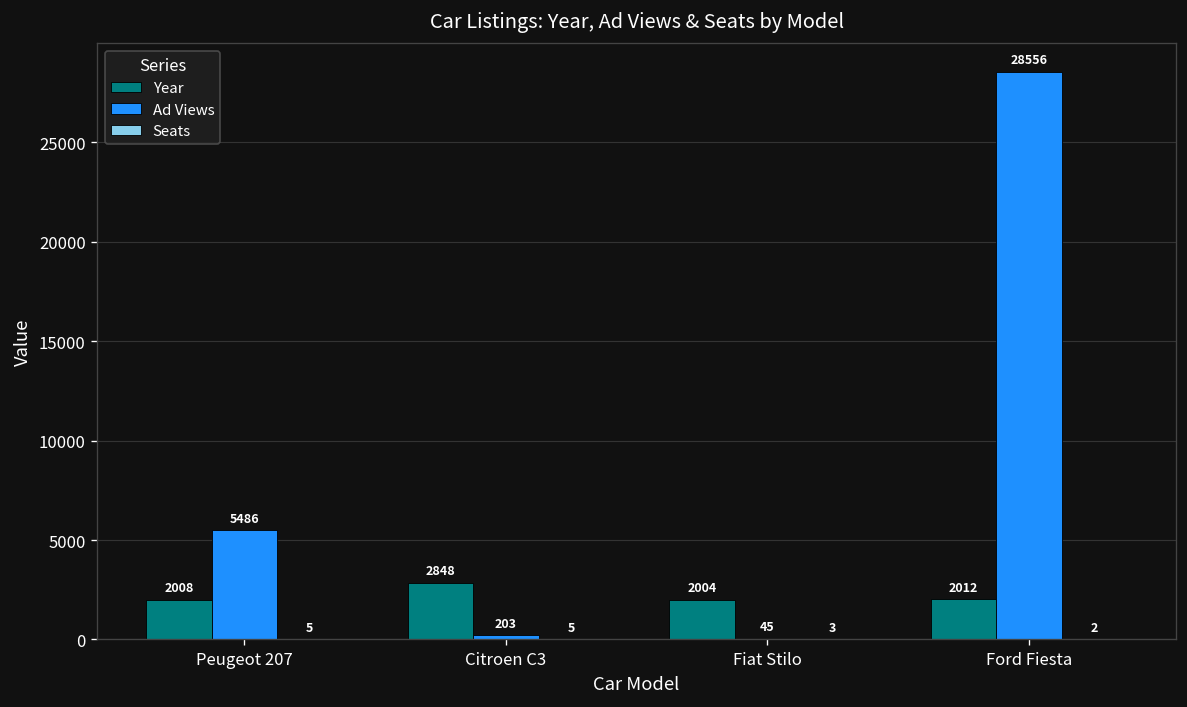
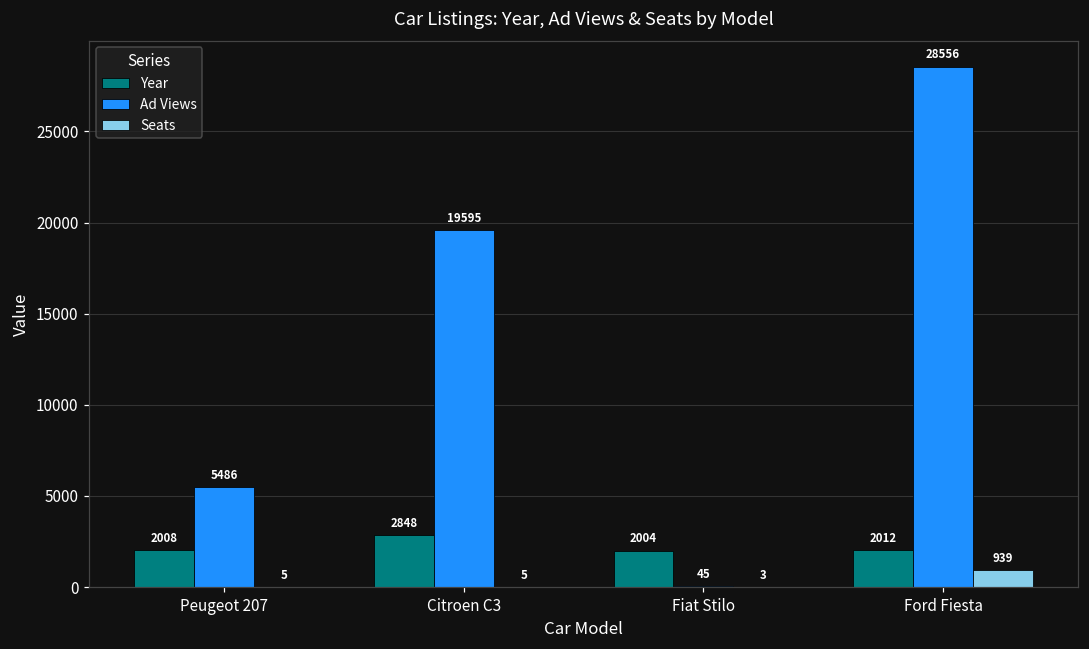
  {
    "Year": {
      "Peugeot 207": 2008,
      "Citroen C3": 2848,
      "Fiat Stilo": 2004,
      "Ford Fiesta": 2012
    },
    "Ad Views": {
      "Peugeot 207": 5486,
-     "Citroen C3": 203,
+     "Citroen C3": 19595,
      "Fiat Stilo": 45,
      "Ford Fiesta": 28556
    },
    "Seats": {
      "Peugeot 207": 5,
      "Citroen C3": 5,
      "Fiat Stilo": 3,
-     "Ford Fiesta": 2
+     "Ford Fiesta": 939
    }
  }
